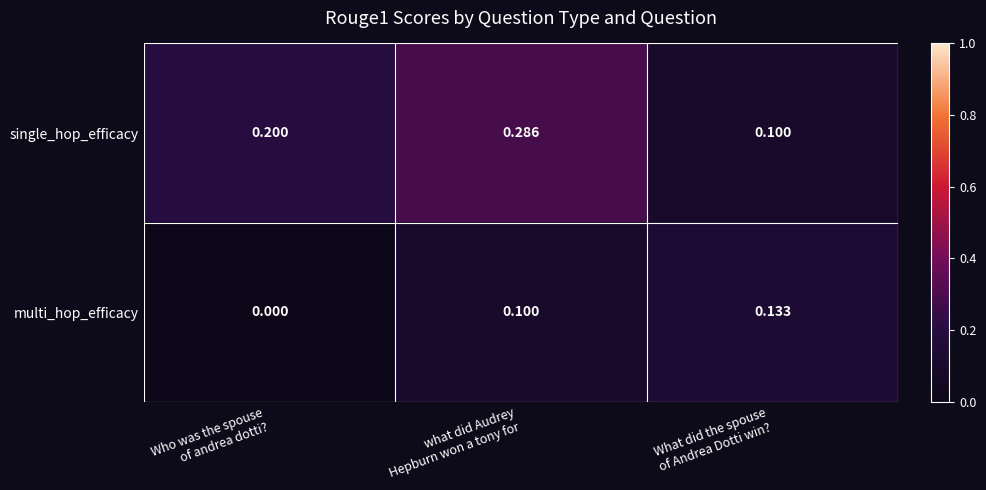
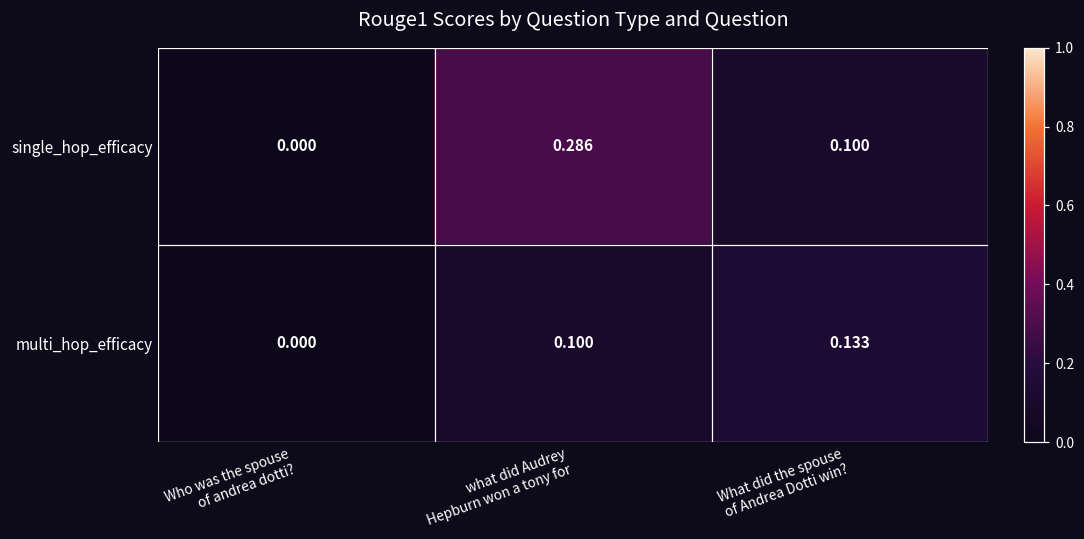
  {
    "single_hop_efficacy": {
-     "Who was the spouse of andrea dotti?": 0.200,
+     "Who was the spouse of andrea dotti?": 0.000,
      "what did Audrey Hepburn won a tony for": 0.286,
      "What did the spouse of Andrea Dotti win?": 0.100
    },
    "multi_hop_efficacy": {
      "Who was the spouse of andrea dotti?": 0.000,
      "what did Audrey Hepburn won a tony for": 0.100,
      "What did the spouse of Andrea Dotti win?": 0.133
    }
  }
